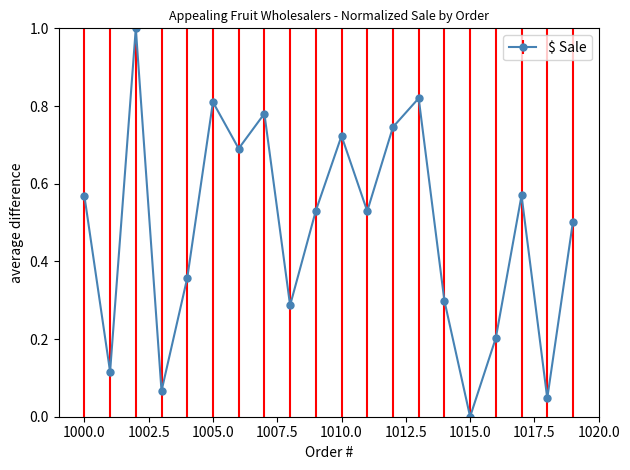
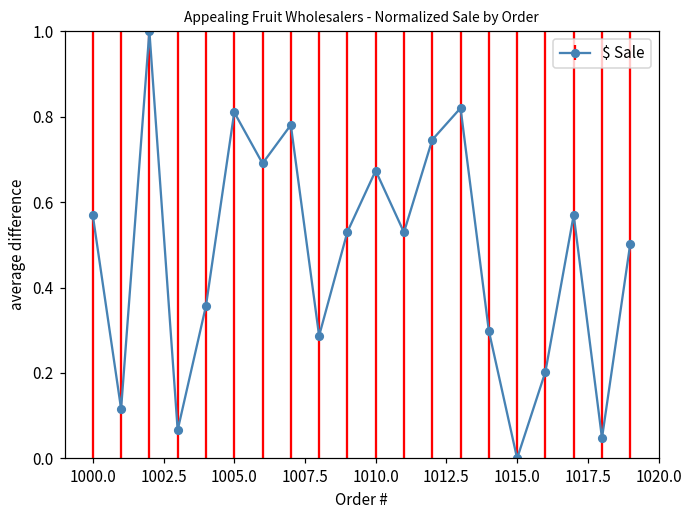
  {
    "1000.0": 0.57,
    "1005.0": 0.81,
-   "1010.0": 0.72,
+   "1010.0": 0.67,
    "1015.0": 0.00
  }
